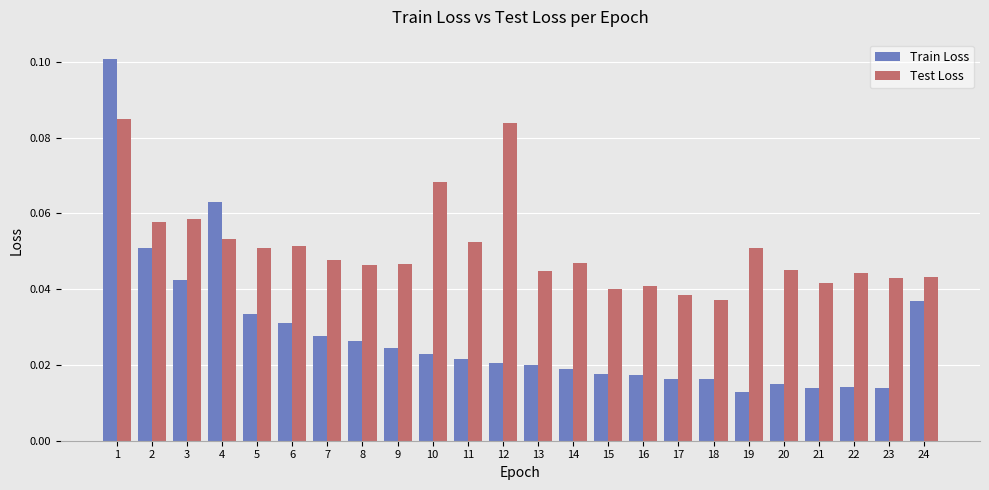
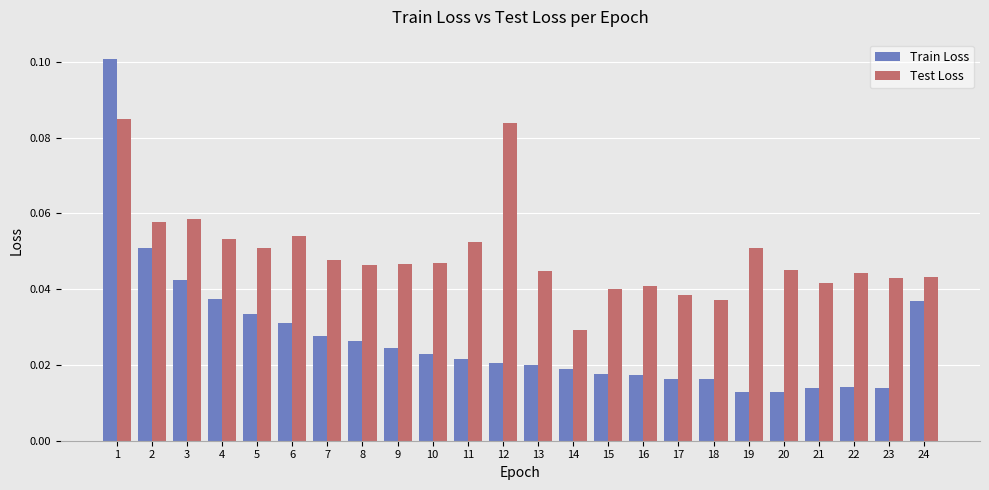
  {
    "Train Loss": {
      "1": 0.101,
      "2": 0.051,
      "3": 0.042,
-     "4": 0.063,
+     "4": 0.037,
      "5": 0.033,
      "6": 0.031,
      "7": 0.028,
      "8": 0.026,
      "9": 0.024,
      "10": 0.023,
      "11": 0.022,
      "12": 0.021,
      "13": 0.020,
      "14": 0.019,
      "15": 0.018,
      "16": 0.017,
      "17": 0.016,
      "18": 0.016,
      "19": 0.013,
-     "20": 0.015,
+     "20": 0.013,
      "21": 0.014,
      "22": 0.014,
      "23": 0.014,
      "24": 0.037
    },
    "Test Loss": {
      "1": 0.085,
      "2": 0.058,
      "3": 0.058,
      "4": 0.053,
      "5": 0.051,
-     "6": 0.051,
+     "6": 0.054,
      "7": 0.048,
      "8": 0.046,
      "9": 0.047,
-     "10": 0.068,
+     "10": 0.047,
      "11": 0.052,
      "12": 0.084,
      "13": 0.045,
-     "14": 0.047,
+     "14": 0.029,
      "15": 0.040,
      "16": 0.041,
      "17": 0.038,
      "18": 0.037,
      "19": 0.051,
      "20": 0.045,
      "21": 0.042,
      "22": 0.044,
      "23": 0.043,
      "24": 0.043
    }
  }
